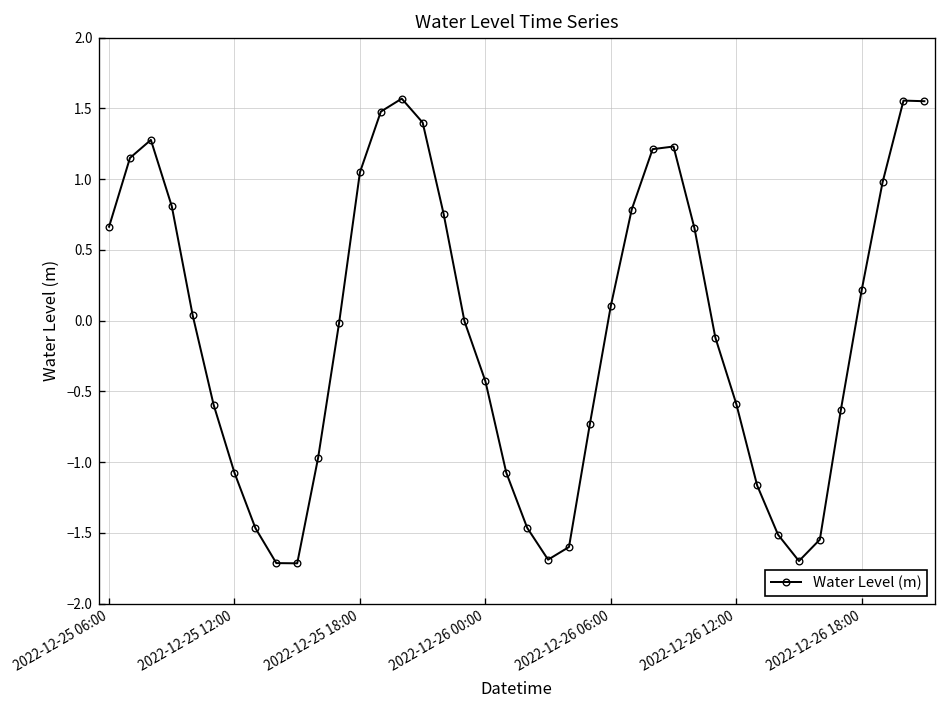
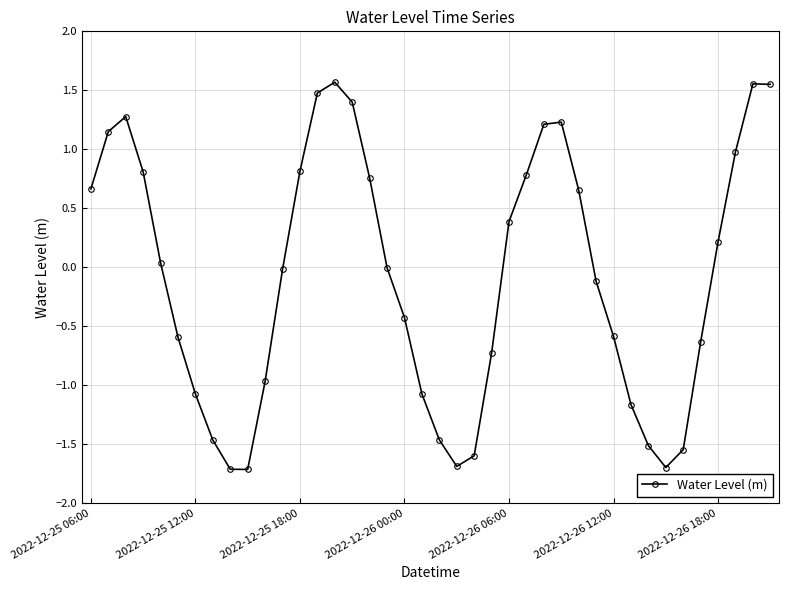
  {
    "2022-12-25 06:00": 0.66,
    "2022-12-25 12:00": -1.08,
-   "2022-12-25 18:00": 1.05,
+   "2022-12-25 18:00": 0.81,
    "2022-12-26 00:00": -0.43,
-   "2022-12-26 06:00": 0.10,
+   "2022-12-26 06:00": 0.39,
    "2022-12-26 12:00": -0.59,
    "2022-12-26 18:00": 0.22
  }
